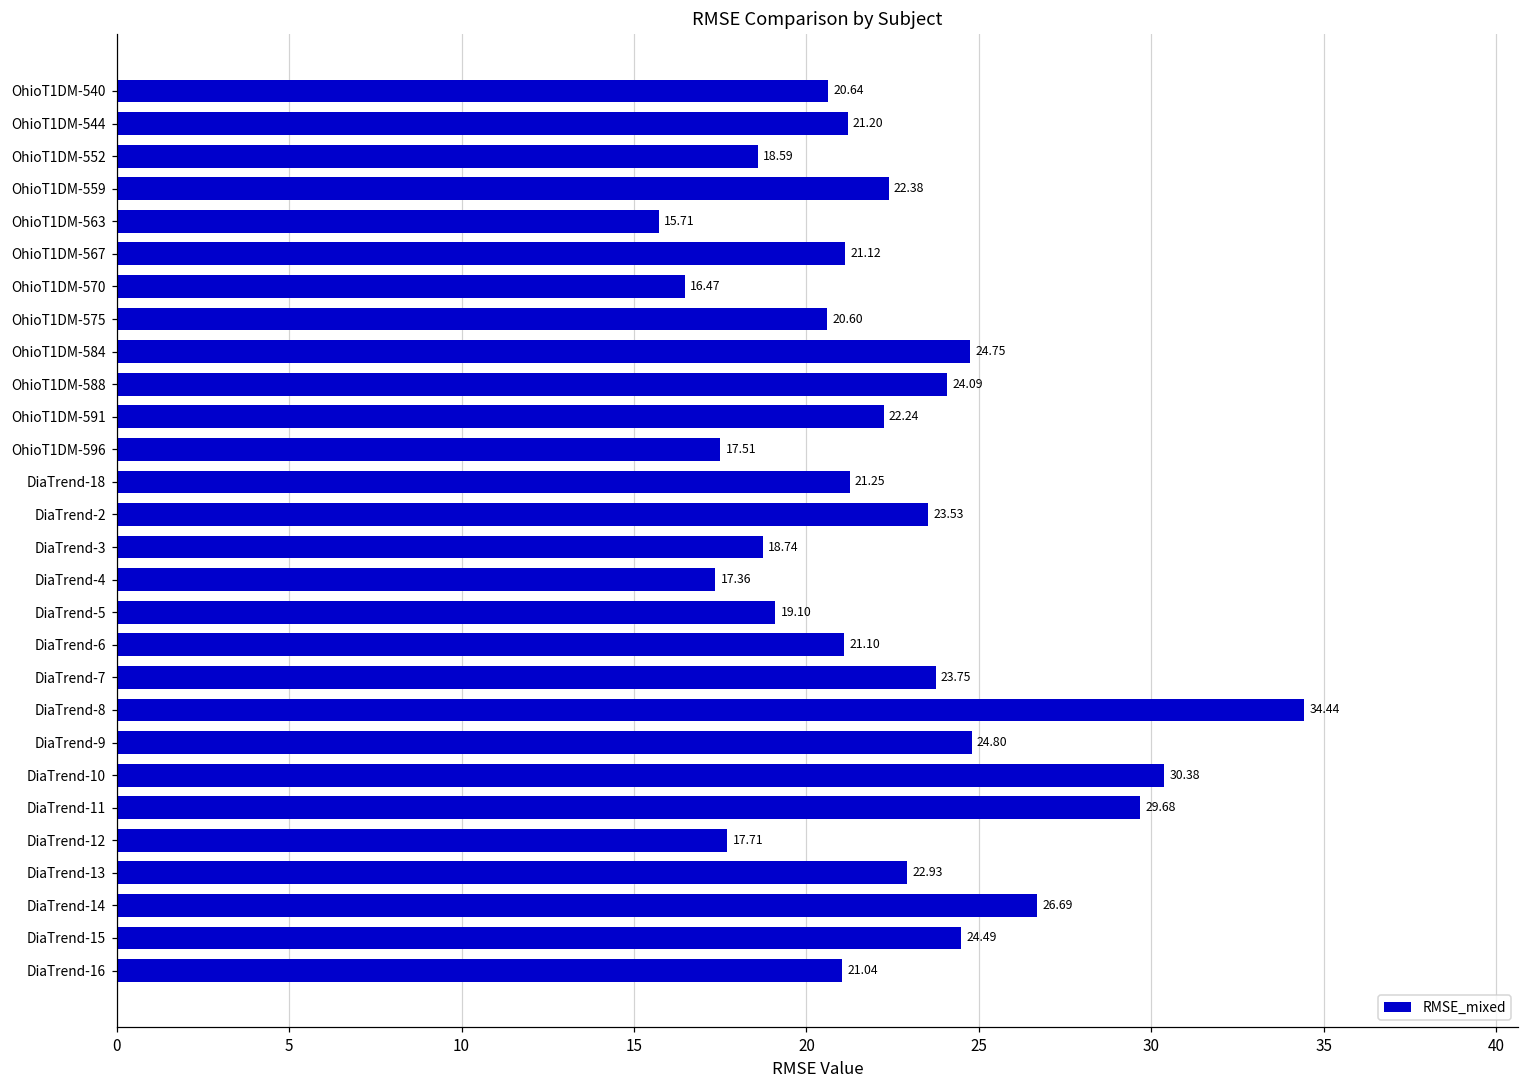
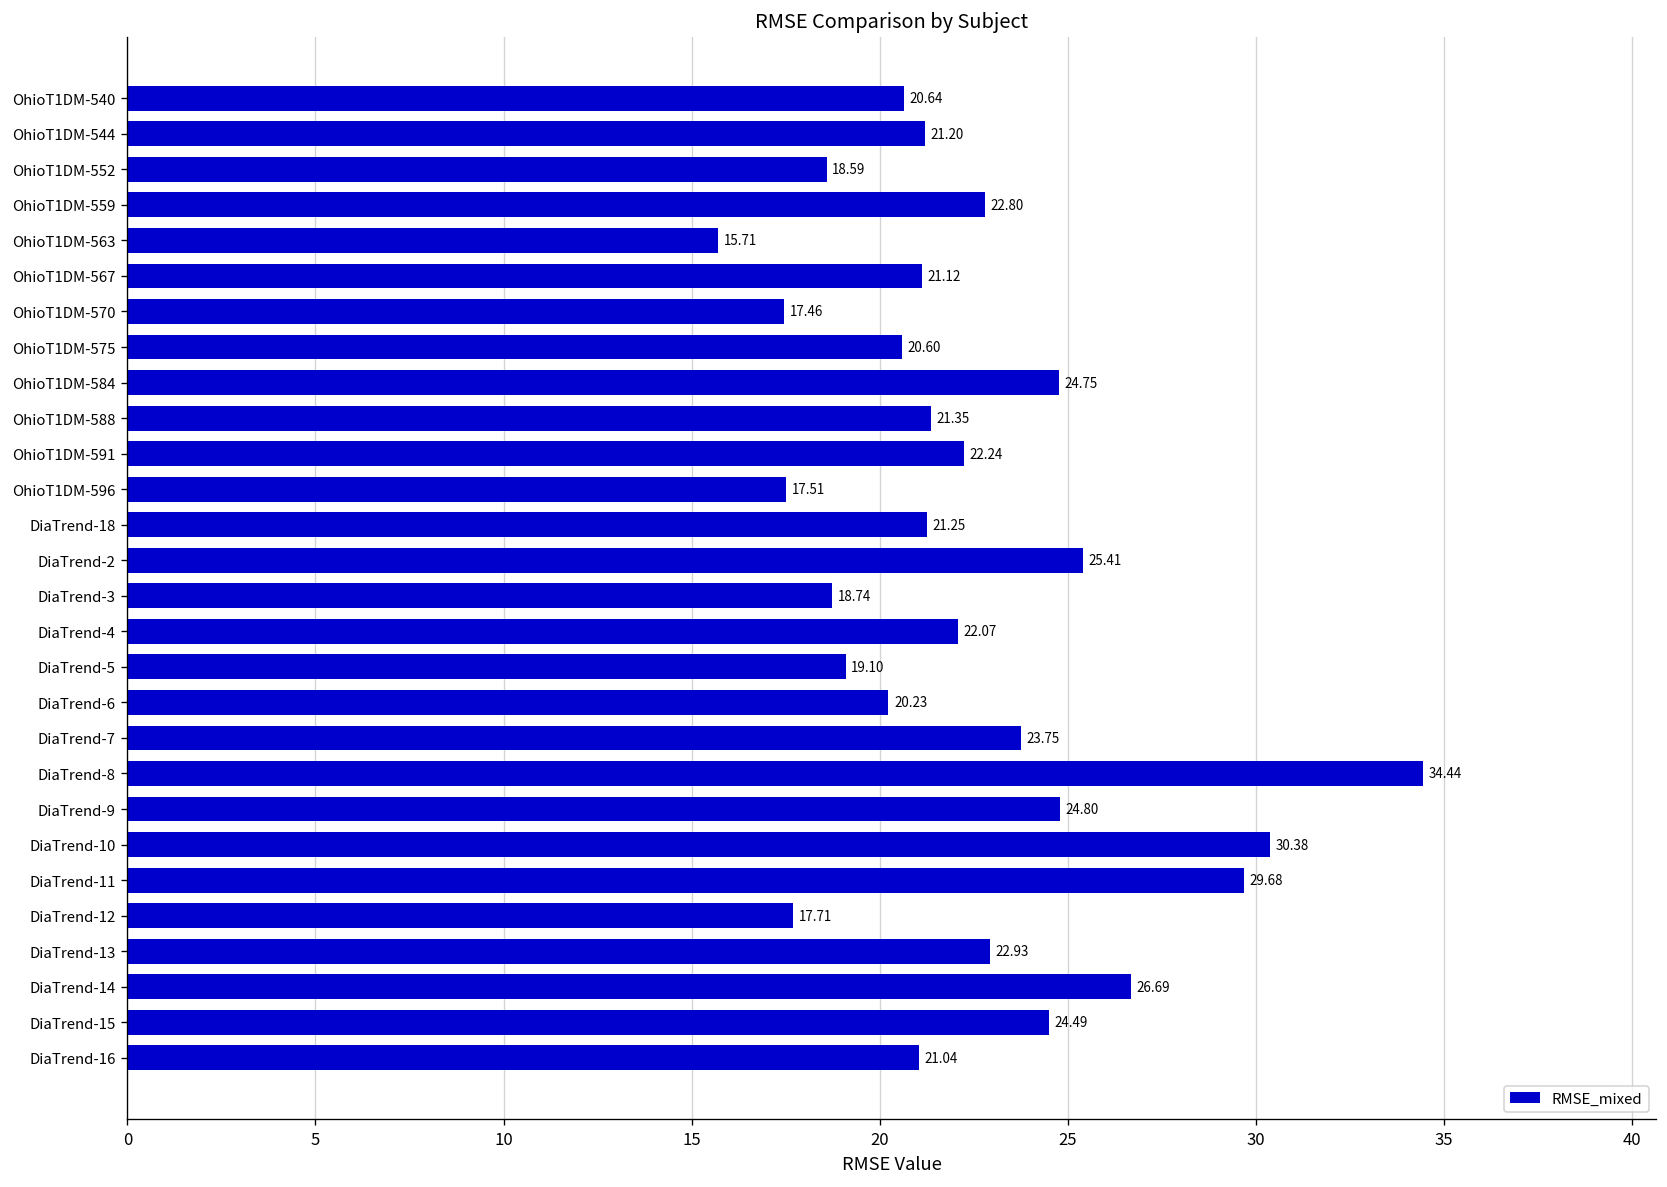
  {
    "OhioT1DM-540": 20.64,
    "OhioT1DM-544": 21.20,
    "OhioT1DM-552": 18.59,
-   "OhioT1DM-559": 22.38,
+   "OhioT1DM-559": 22.80,
    "OhioT1DM-563": 15.71,
    "OhioT1DM-567": 21.12,
-   "OhioT1DM-570": 16.47,
+   "OhioT1DM-570": 17.46,
    "OhioT1DM-575": 20.60,
    "OhioT1DM-584": 24.75,
-   "OhioT1DM-588": 24.09,
+   "OhioT1DM-588": 21.35,
    "OhioT1DM-591": 22.24,
    "OhioT1DM-596": 17.51,
    "DiaTrend-18": 21.25,
-   "DiaTrend-2": 23.53,
+   "DiaTrend-2": 25.41,
    "DiaTrend-3": 18.74,
-   "DiaTrend-4": 17.36,
+   "DiaTrend-4": 22.07,
    "DiaTrend-5": 19.10,
-   "DiaTrend-6": 21.10,
+   "DiaTrend-6": 20.23,
    "DiaTrend-7": 23.75,
    "DiaTrend-8": 34.44,
    "DiaTrend-9": 24.80,
    "DiaTrend-10": 30.38,
    "DiaTrend-11": 29.68,
    "DiaTrend-12": 17.71,
    "DiaTrend-13": 22.93,
    "DiaTrend-14": 26.69,
    "DiaTrend-15": 24.49,
    "DiaTrend-16": 21.04
  }
